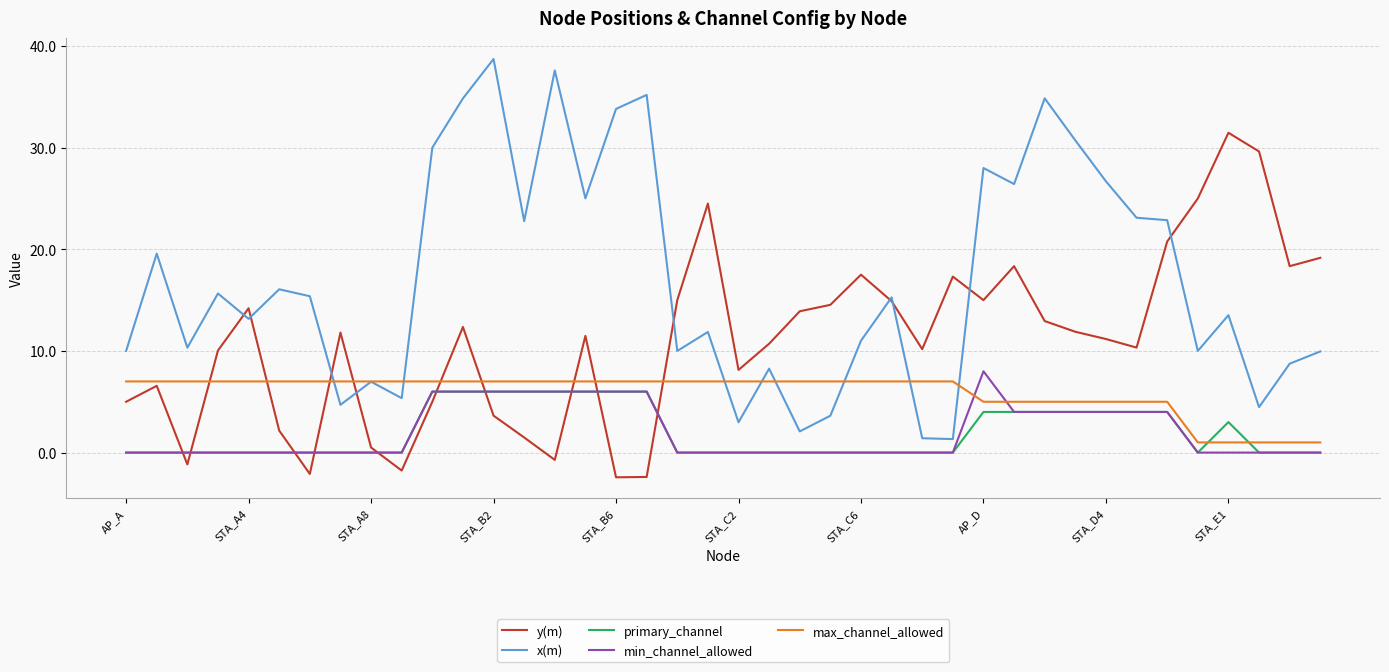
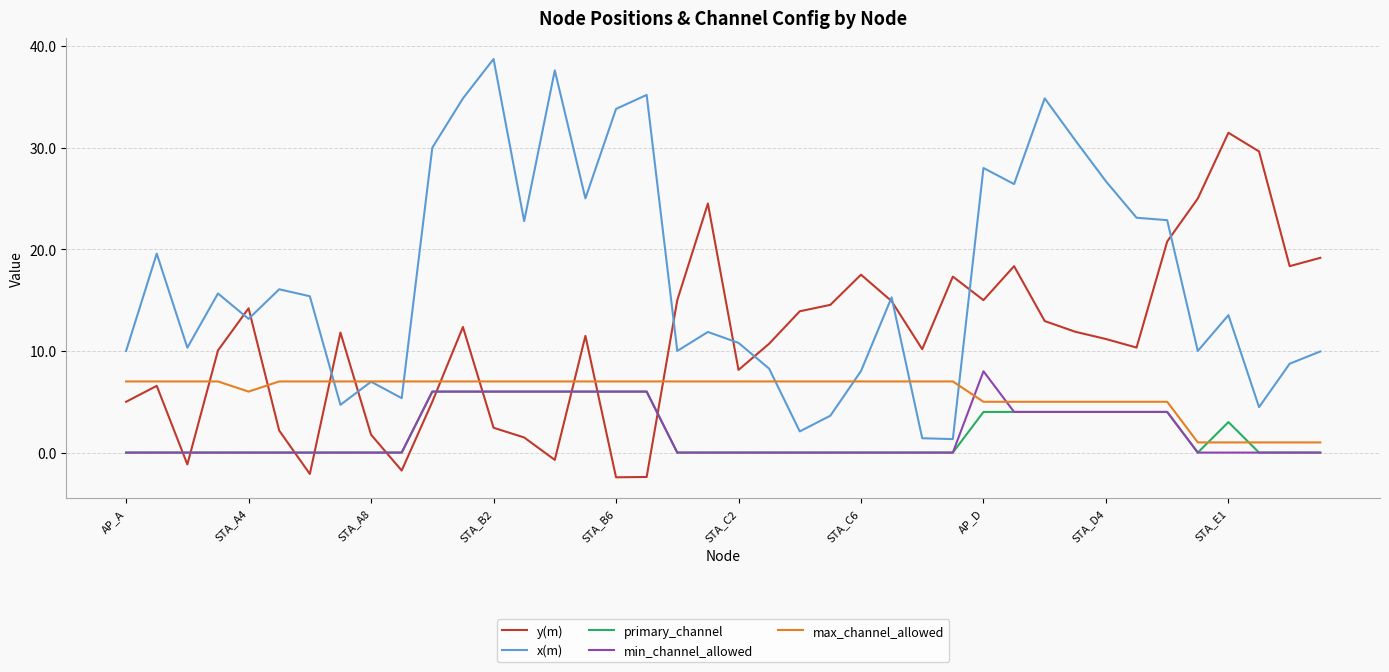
  {
    "y(m)": {
      "AP_A": 5.0,
      "STA_A4": 14.2,
-     "STA_A8": 0.5,
-     "STA_B2": 3.6,
+     "STA_A8": 1.8,
+     "STA_B2": 2.4,
      "STA_B6": -2.4,
      "STA_C2": 8.1,
      "STA_C6": 17.5,
      "AP_D": 15.0,
      "STA_D4": 11.2,
      "STA_E1": 31.5
    },
    "x(m)": {
      "AP_A": 10.0,
      "STA_A4": 13.2,
      "STA_B2": 38.7,
      "STA_B6": 33.8,
-     "STA_C2": 3.0,
-     "STA_C6": 11.0,
+     "STA_C2": 10.8,
+     "STA_C6": 8.0,
      "AP_D": 28.0,
      "STA_D4": 26.7,
      "STA_E1": 13.5
    },
    "primary_channel": {
      "AP_D": 4.0,
      "STA_E1": 3.0
    },
    "min_channel_allowed": {
      "AP_D": 8.0,
      "STA_E1": 0.0
    },
    "max_channel_allowed": {
      "AP_A": 7,
-     "STA_A4": 7,
+     "STA_A4": 6,
      "STA_B2": 7,
      "STA_B6": 7,
      "STA_C2": 7,
      "STA_C6": 7,
      "AP_D": 5,
      "STA_D4": 5,
      "STA_E1": 1
    }
  }
